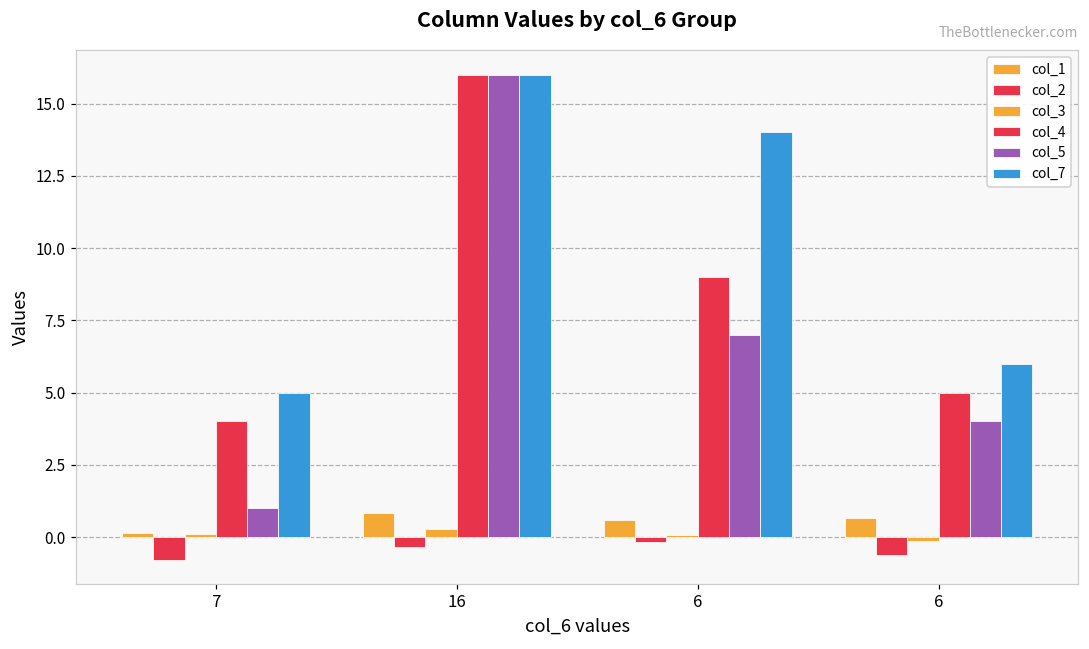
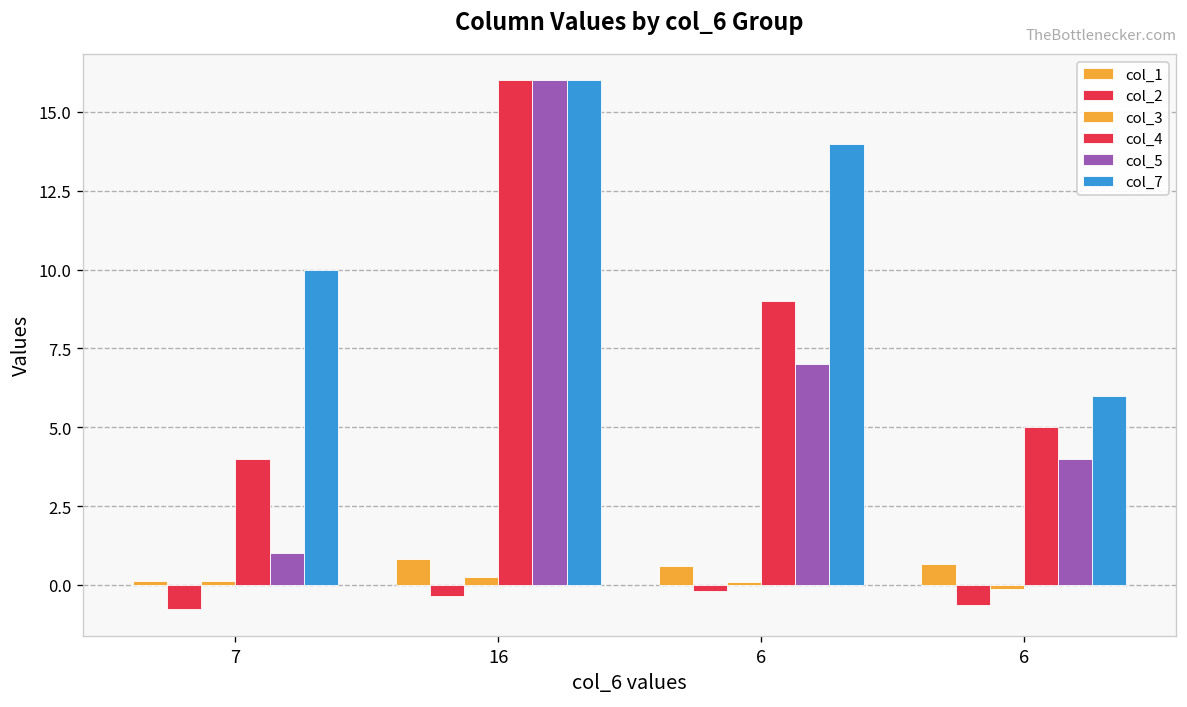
  {
    "col_5": {
      "7": 1,
      "16": 16
    },
    "col_7": {
-     "7": 5,
+     "7": 10,
      "16": 16
    }
  }
